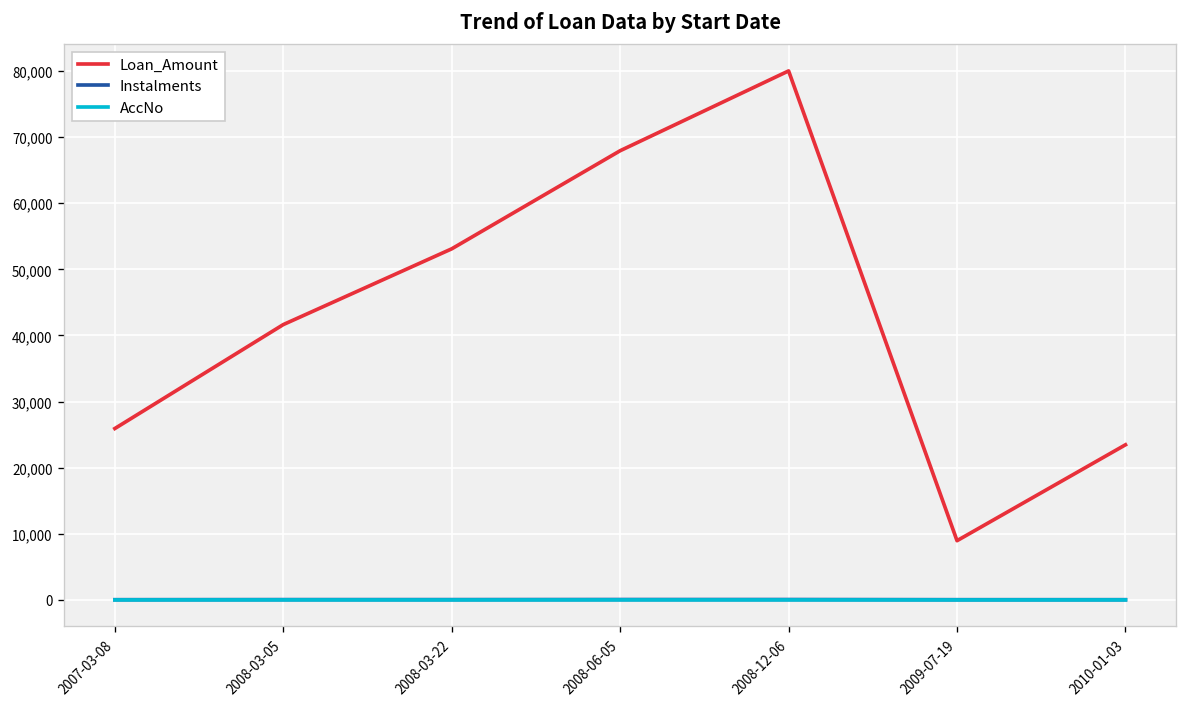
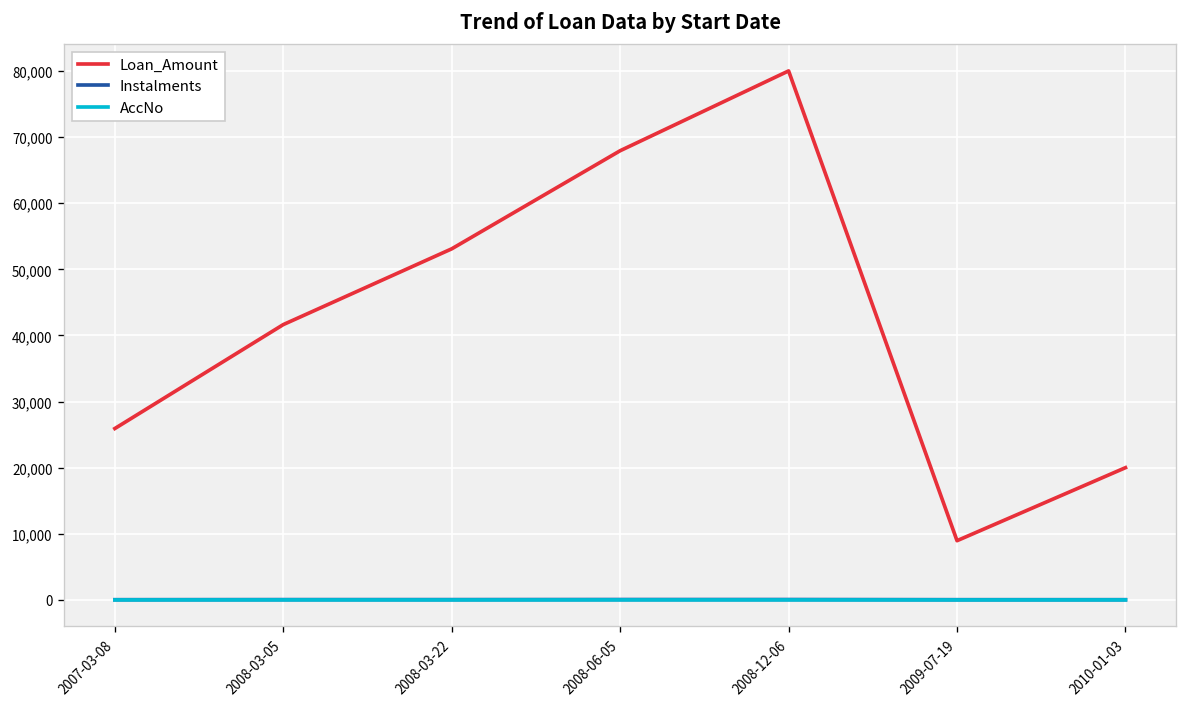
  {
    "Loan_Amount": {
      "2007-03-08": "26,000",
      "2008-03-05": "42,000",
      "2008-03-22": "53,000",
      "2008-06-05": "68,000",
      "2008-12-06": "80,000",
      "2009-07-19": "9,000",
-     "2010-01-03": "23,000"
+     "2010-01-03": "20,000"
    }
  }
